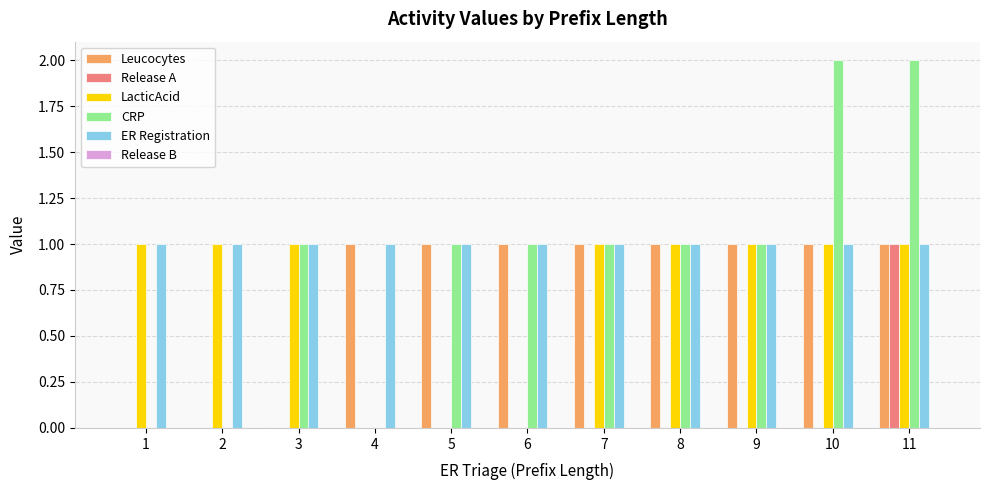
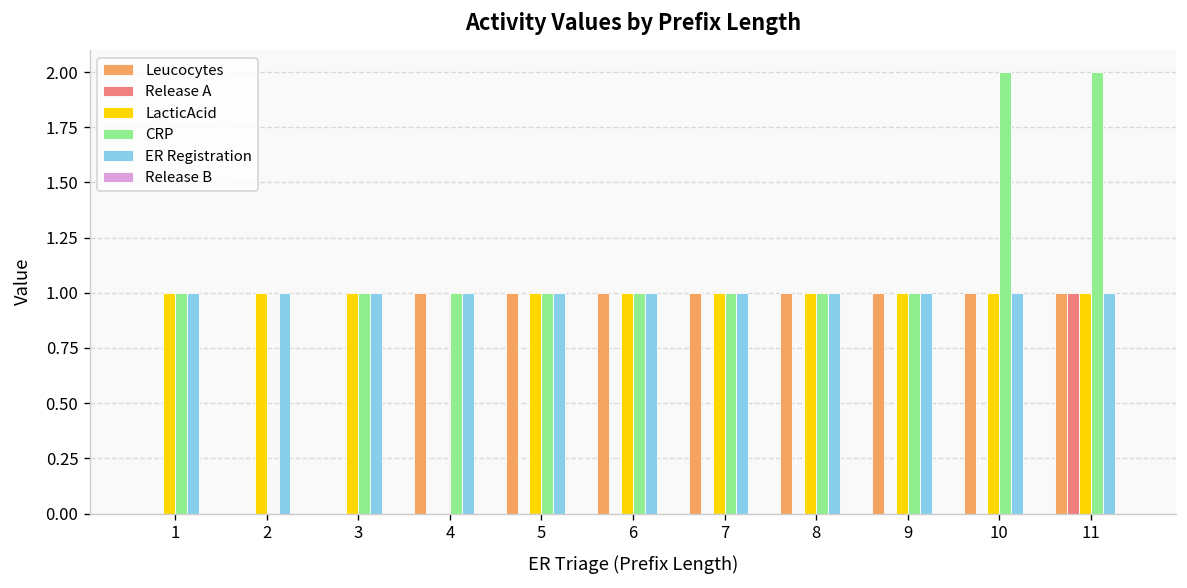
  {
    "LacticAcid": {
      "1": 1,
      "2": 1,
      "3": 1,
      "4": 0,
-     "5": 0,
-     "6": 0,
+     "5": 1,
+     "6": 1,
      "7": 1,
      "8": 1,
      "9": 1,
      "10": 1,
      "11": 1
    },
    "CRP": {
-     "1": 0,
+     "1": 1,
      "2": 0,
      "3": 1,
-     "4": 0,
+     "4": 1,
      "5": 1,
      "6": 1,
      "7": 1,
      "8": 1,
      "9": 1,
      "10": 2,
      "11": 2
    },
    "ER Registration": {
      "1": 1,
      "2": 1,
      "3": 1,
      "4": 1,
      "5": 1,
      "6": 1,
      "7": 1,
      "8": 1,
      "9": 1,
      "10": 1,
      "11": 1
    },
    "Release B": {
      "1": 0,
      "2": 0,
      "3": 0,
      "4": 0,
      "5": 0,
      "6": 0,
      "7": 0,
      "8": 0,
      "9": 0,
      "10": 0,
      "11": 0
    }
  }
